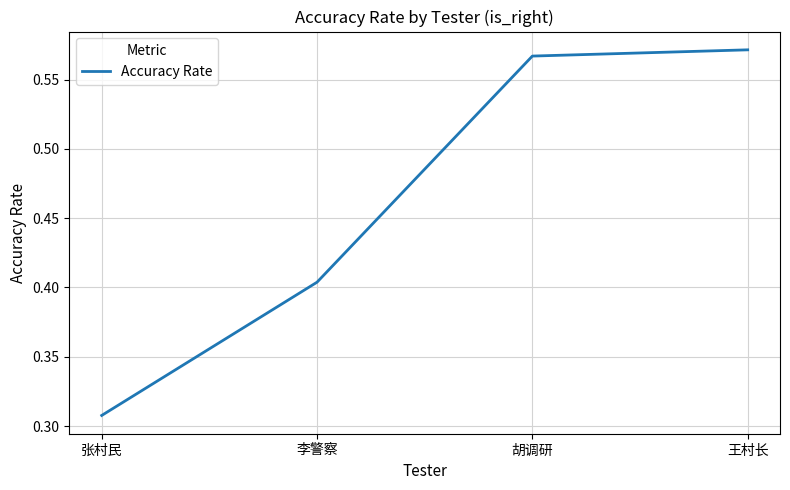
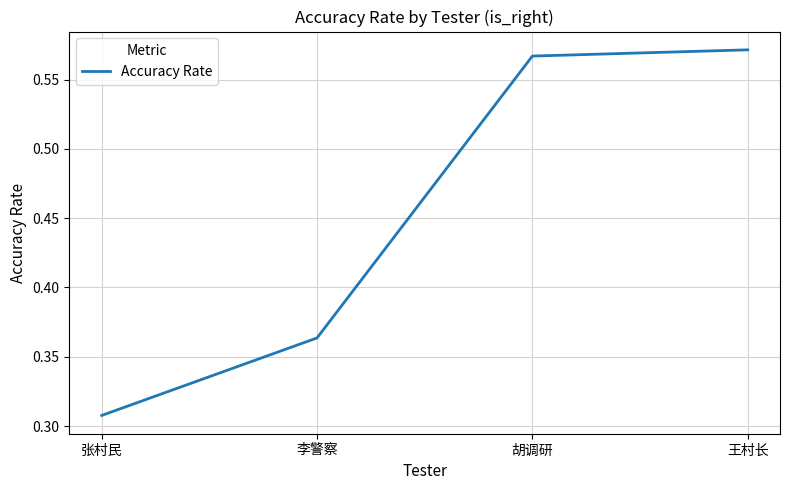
  {
    "张村民": 0.308,
-   "李警察": 0.404,
+   "李警察": 0.364,
    "胡调研": 0.567,
    "王村长": 0.571
  }
